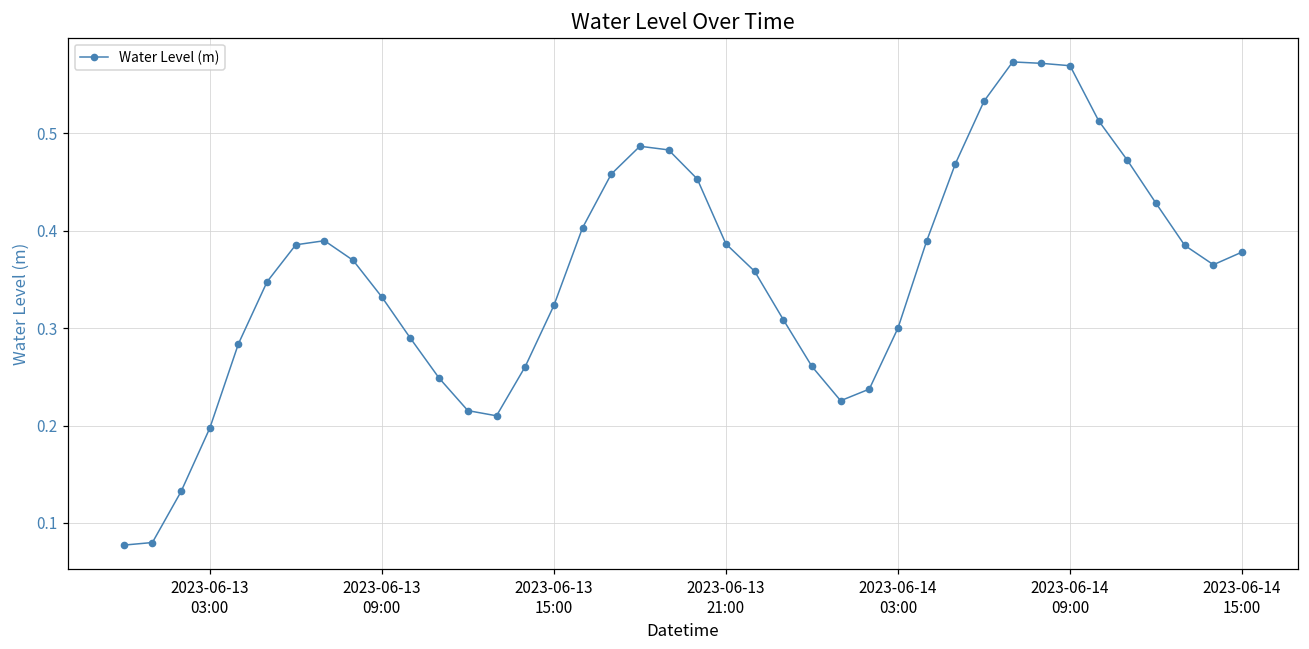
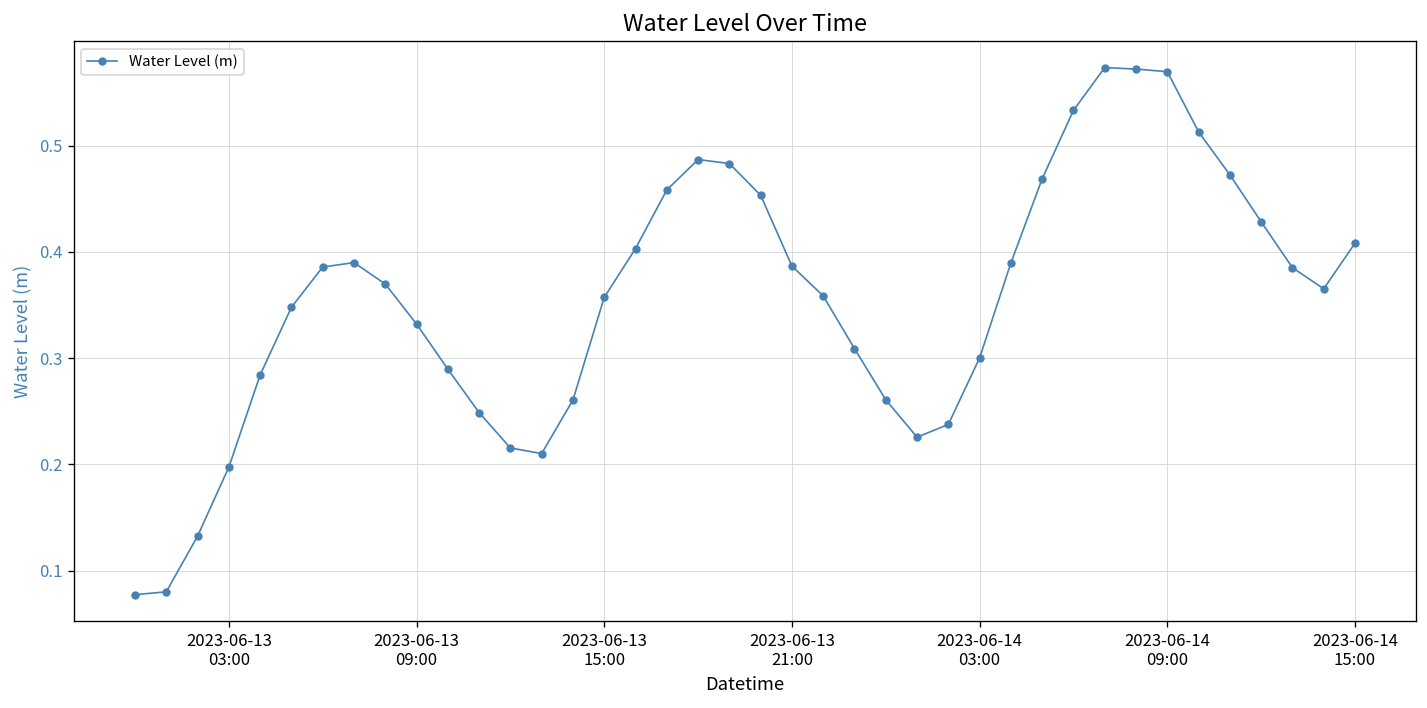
  {
    "2023-06-13 03:00": 0.20,
    "2023-06-13 09:00": 0.33,
-   "2023-06-13 15:00": 0.32,
+   "2023-06-13 15:00": 0.36,
    "2023-06-13 21:00": 0.39,
    "2023-06-14 03:00": 0.30,
    "2023-06-14 09:00": 0.57,
-   "2023-06-14 15:00": 0.38
+   "2023-06-14 15:00": 0.41
  }
